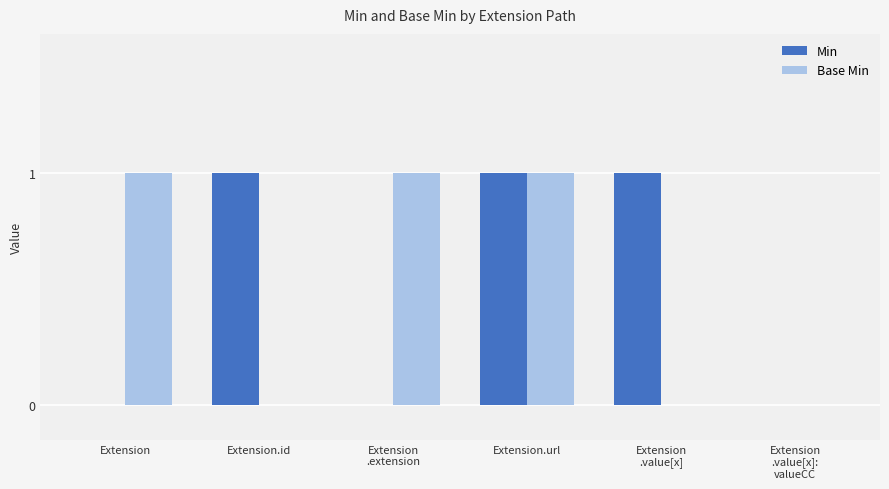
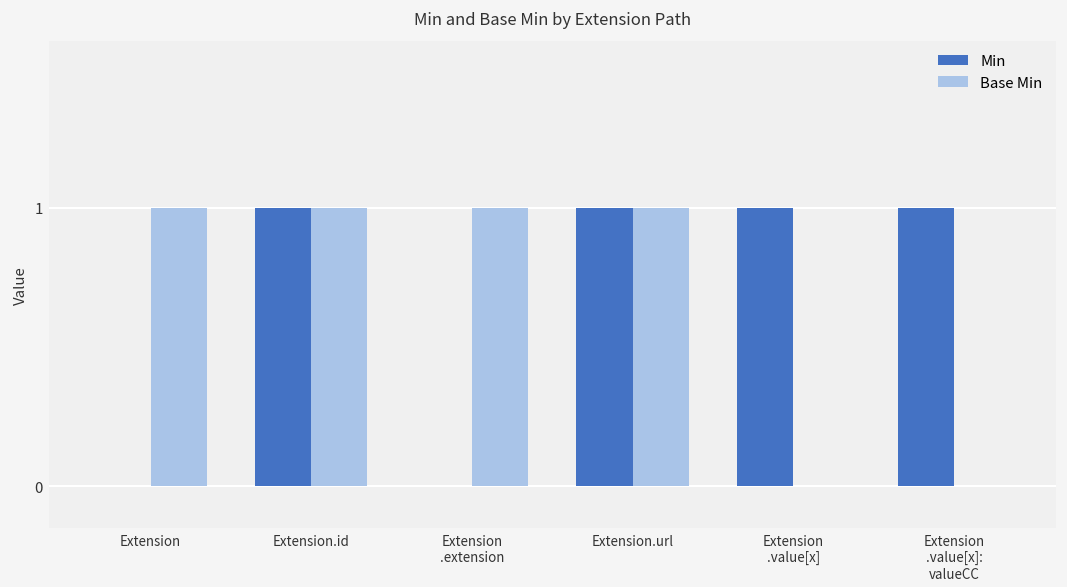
  {
    "Min": {
      "Extension": 0,
      "Extension.id": 1,
      "Extension .extension": 0,
      "Extension.url": 1,
      "Extension .value[x]": 1,
-     "Extension .value[x]: valueCC": 0
+     "Extension .value[x]: valueCC": 1
    },
    "Base Min": {
      "Extension": 1,
-     "Extension.id": 0,
+     "Extension.id": 1,
      "Extension .extension": 1,
      "Extension.url": 1,
      "Extension .value[x]": 0,
      "Extension .value[x]: valueCC": 0
    }
  }
